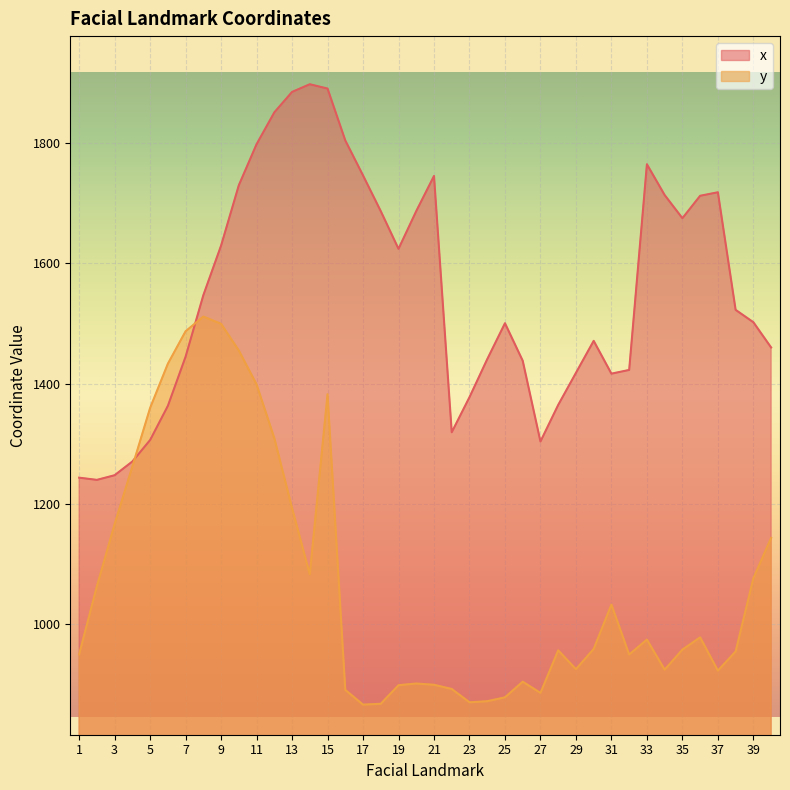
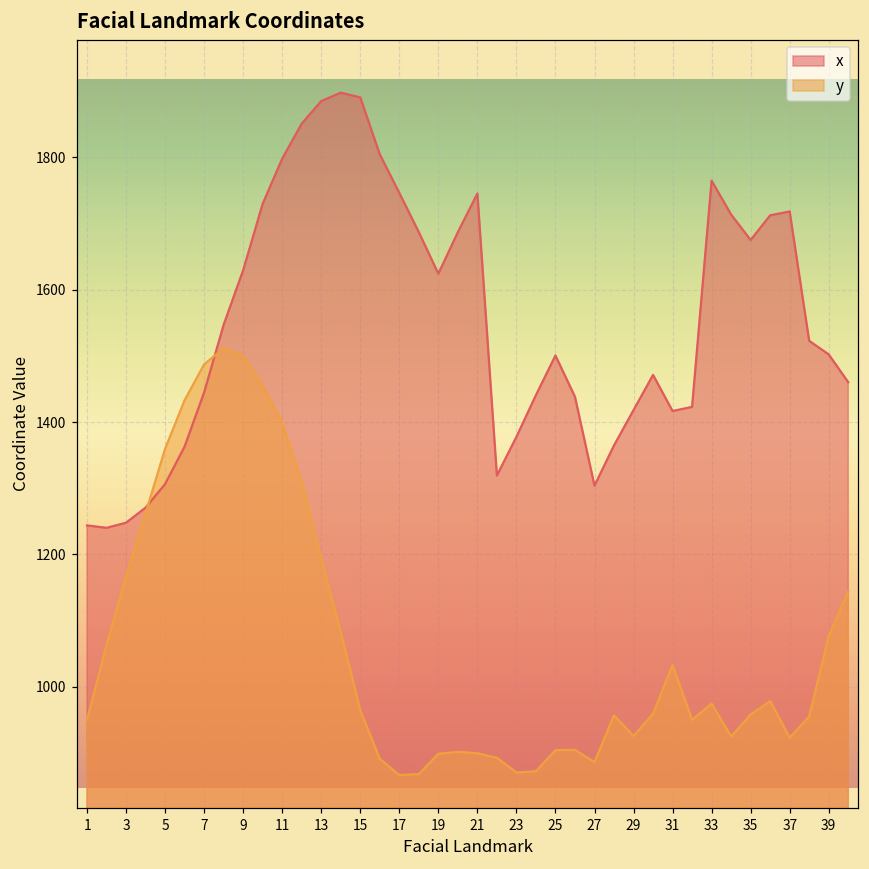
  {
    "x": {
      "1": 1240,
      "3": 1250,
      "5": 1310,
      "7": 1440,
      "9": 1630,
      "11": 1800,
      "13": 1880,
      "15": 1890,
      "17": 1750,
      "19": 1620,
      "21": 1750,
      "23": 1380,
      "25": 1500,
      "27": 1300,
      "29": 1420,
      "31": 1420,
      "33": 1760,
      "35": 1670,
      "37": 1720,
      "39": 1500
    },
    "y": {
      "1": 950,
      "3": 1170,
      "5": 1360,
      "7": 1490,
      "9": 1500,
      "11": 1400,
      "13": 1190,
-     "15": 1380,
+     "15": 960,
      "17": 870,
      "19": 900,
      "21": 900,
      "23": 870,
-     "25": 880,
+     "25": 900,
      "27": 890,
      "29": 930,
      "31": 1030,
      "33": 970,
      "35": 960,
      "37": 920,
      "39": 1080
    }
  }
